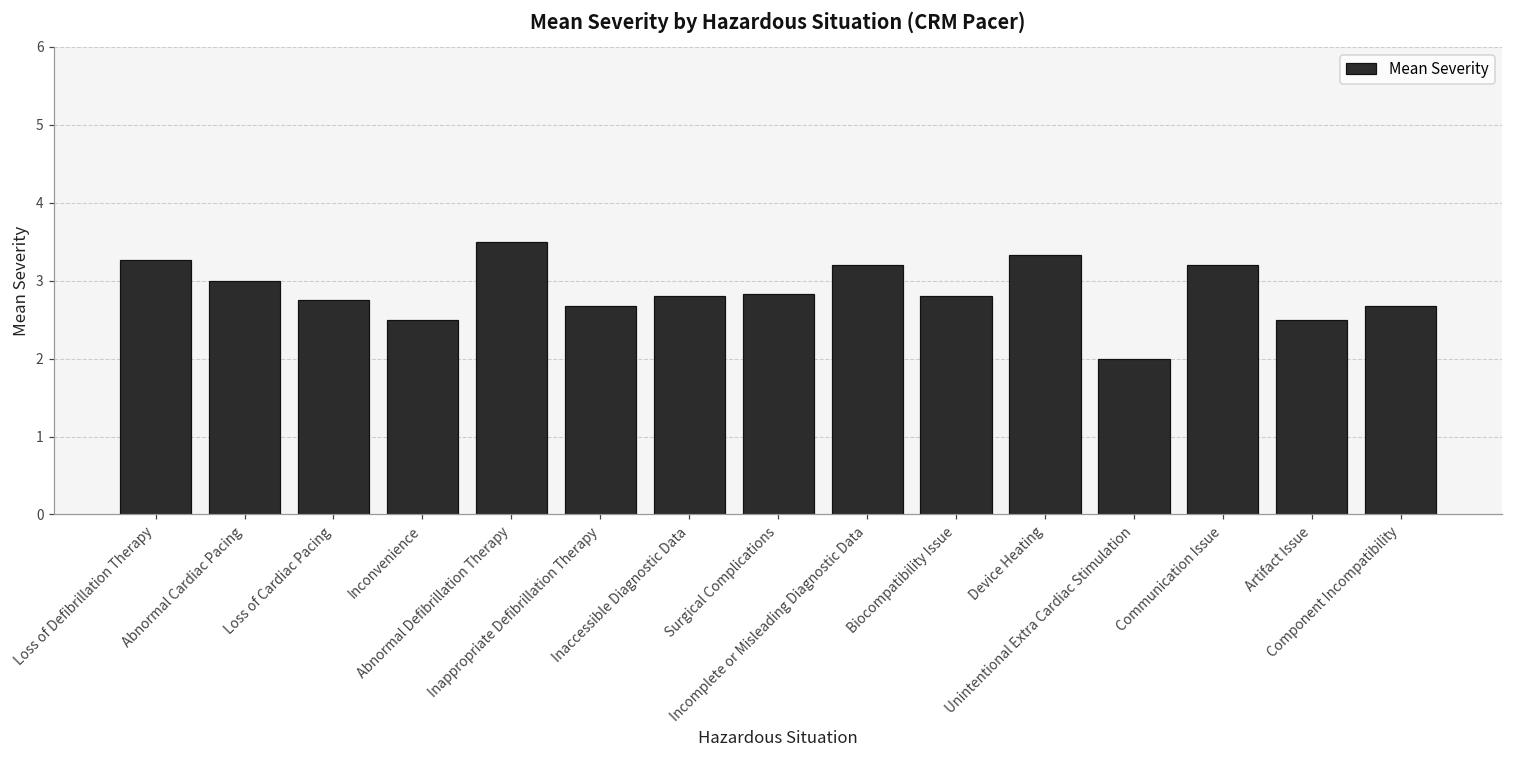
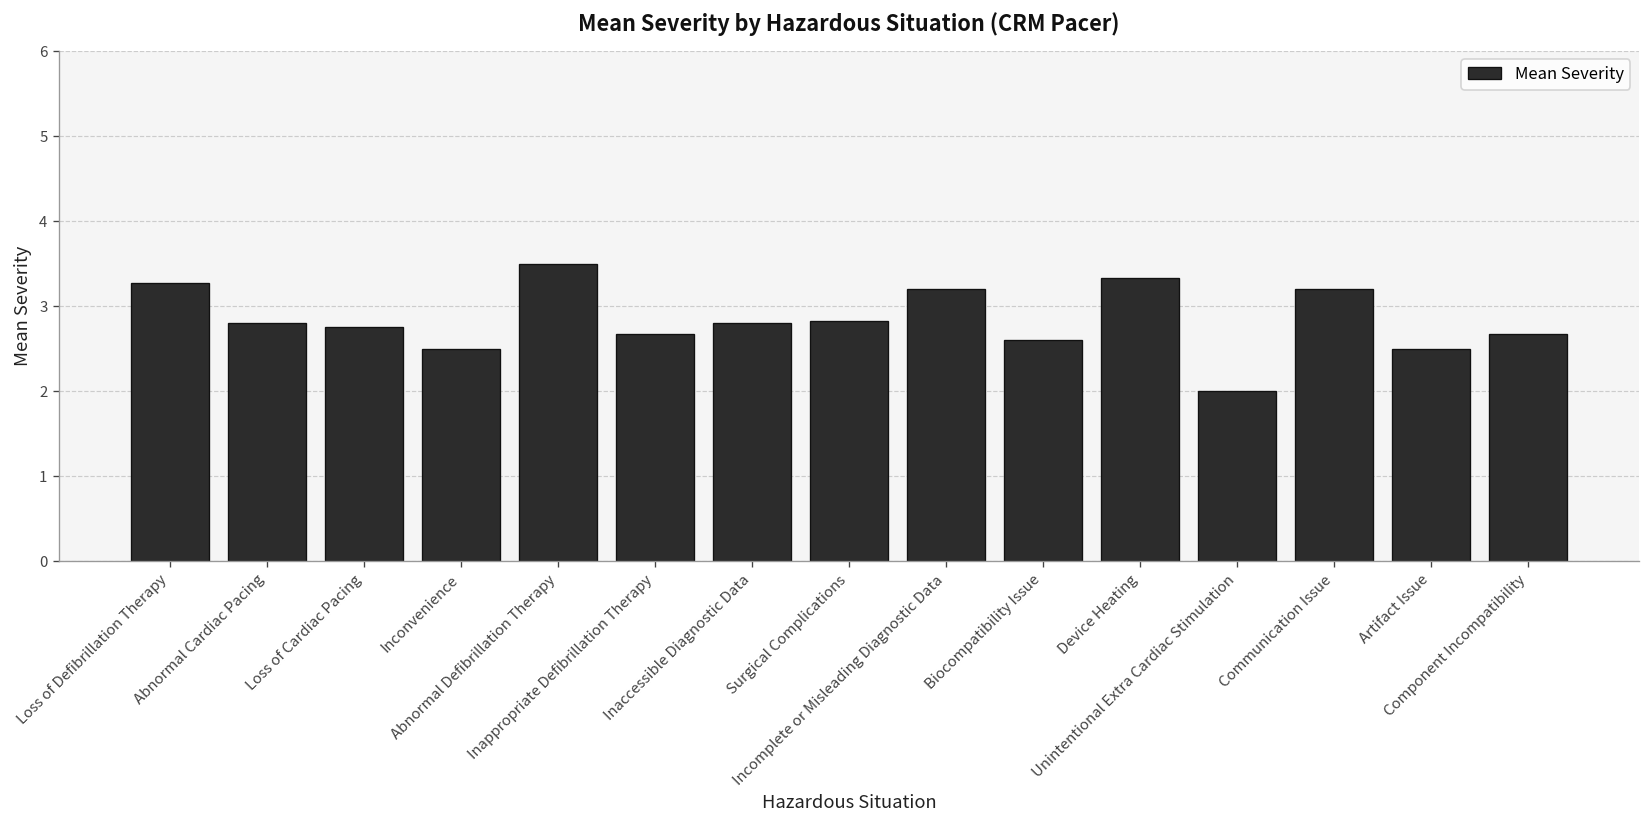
  {
    "Loss of Defibrillation Therapy": 3.3,
-   "Abnormal Cardiac Pacing": 3.0,
+   "Abnormal Cardiac Pacing": 2.8,
    "Loss of Cardiac Pacing": 2.8,
    "Inconvenience": 2.5,
    "Abnormal Defibrillation Therapy": 3.5,
    "Inappropriate Defibrillation Therapy": 2.7,
    "Inaccessible Diagnostic Data": 2.8,
    "Surgical Complications": 2.8,
    "Incomplete or Misleading Diagnostic Data": 3.2,
-   "Biocompatibility Issue": 2.8,
+   "Biocompatibility Issue": 2.6,
    "Device Heating": 3.3,
    "Unintentional Extra Cardiac Stimulation": 2.0,
    "Communication Issue": 3.2,
    "Artifact Issue": 2.5,
    "Component Incompatibility": 2.7
  }
